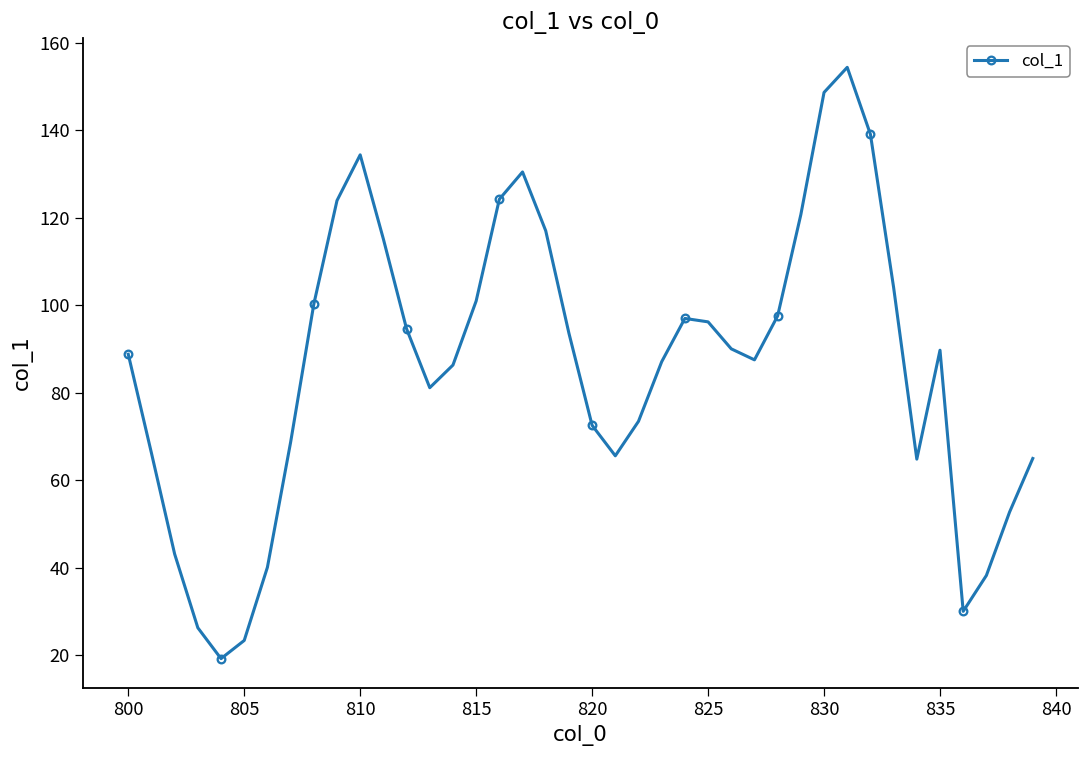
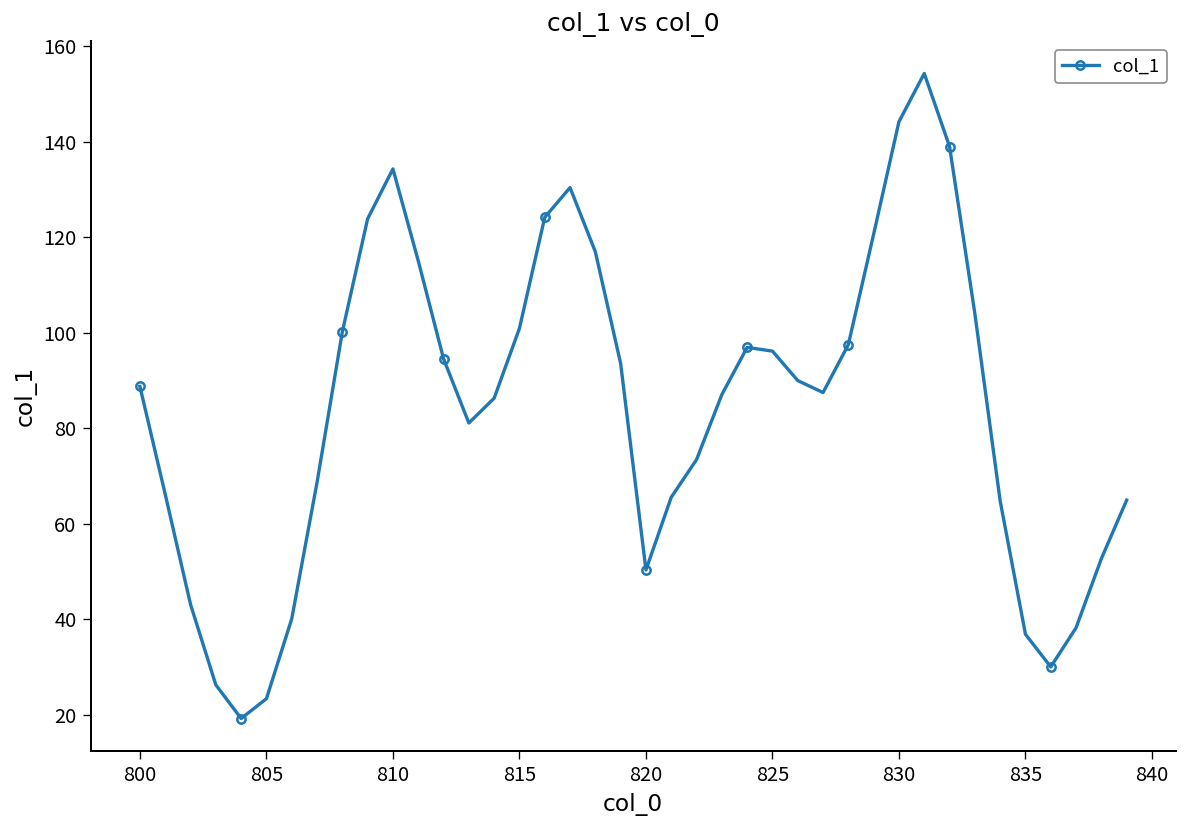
  {
    "800": 89,
    "805": 23,
    "810": 134,
    "815": 101,
-   "820": 73,
+   "820": 50,
    "825": 96,
-   "830": 149,
-   "835": 90
+   "830": 144,
+   "835": 37
  }
